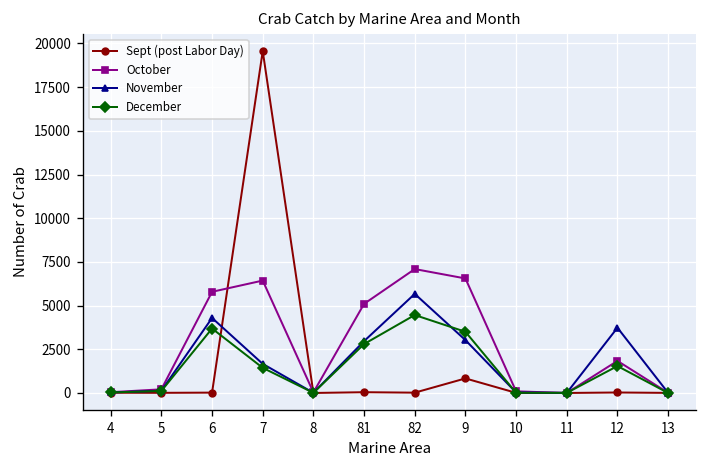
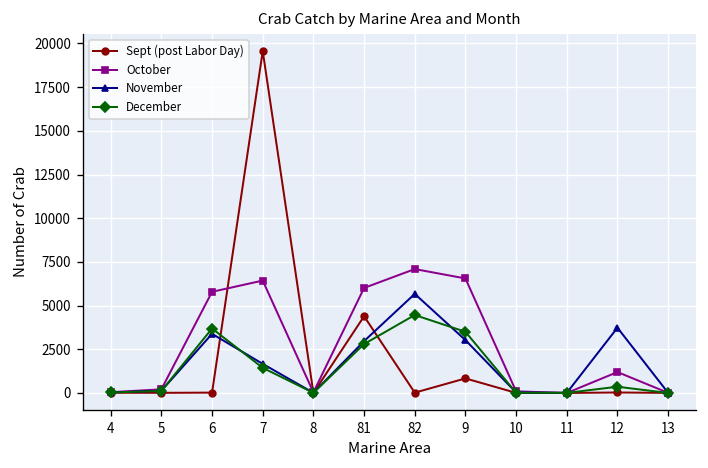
  {
    "Sept (post Labor Day)": {
      "6": 0,
      "7": 19600,
-     "81": 0,
+     "81": 4400,
      "82": 0,
      "9": 800,
      "12": 0
    },
    "October": {
      "6": 5800,
      "7": 6400,
-     "81": 5100,
+     "81": 6000,
      "82": 7100,
      "9": 6600,
-     "12": 1800
+     "12": 1200
    },
    "November": {
-     "6": 4300,
+     "6": 3400,
      "7": 1700,
      "82": 5700,
      "9": 3000,
      "12": 3700
    },
    "December": {
      "6": 3700,
      "7": 1400,
      "82": 4500,
      "9": 3500,
-     "12": 1500
+     "12": 400
    }
  }
